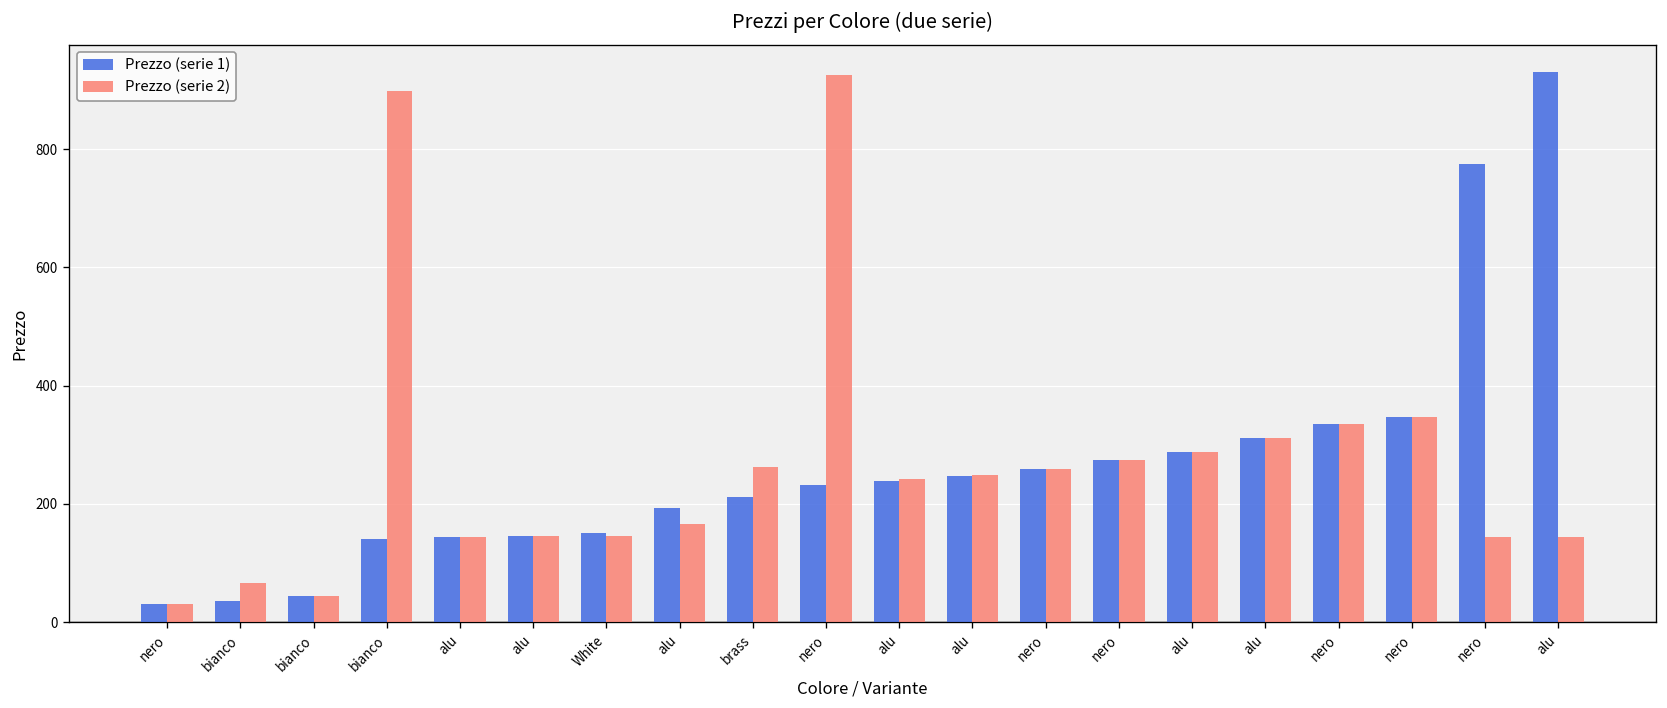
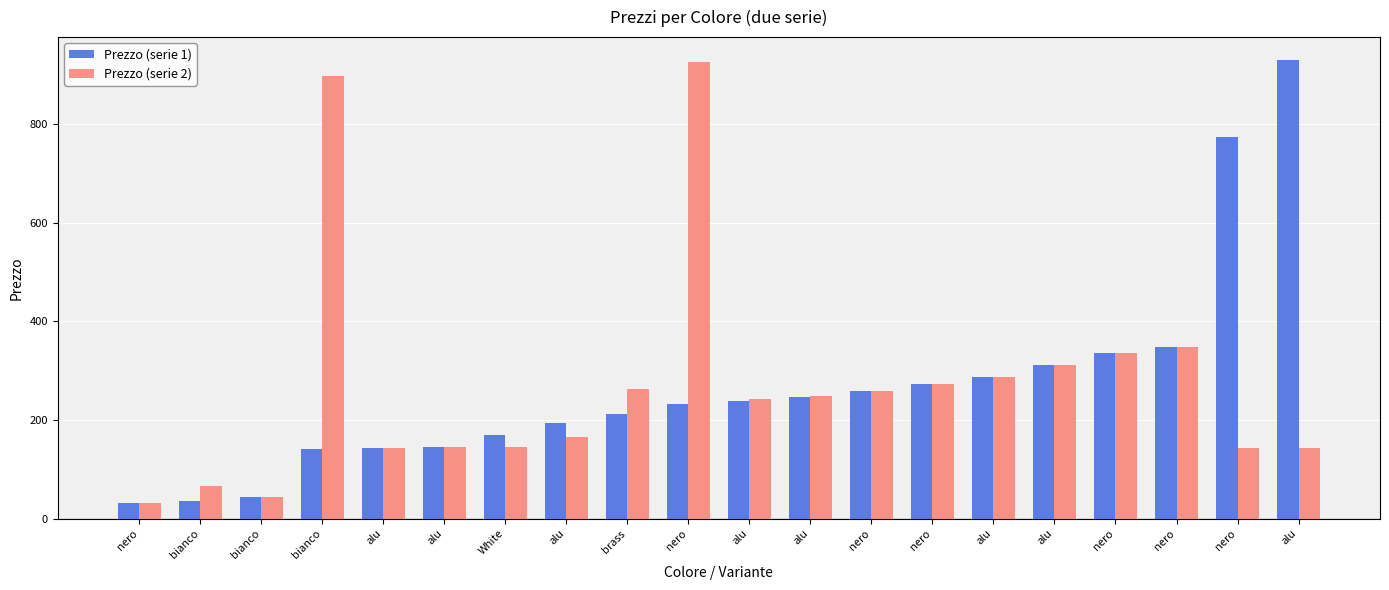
  {
    "Prezzo (serie 1)": {
-     "White": 150,
+     "White": 170,
      "brass": 210
    },
    "Prezzo (serie 2)": {
      "White": 150,
      "brass": 260
    }
  }
